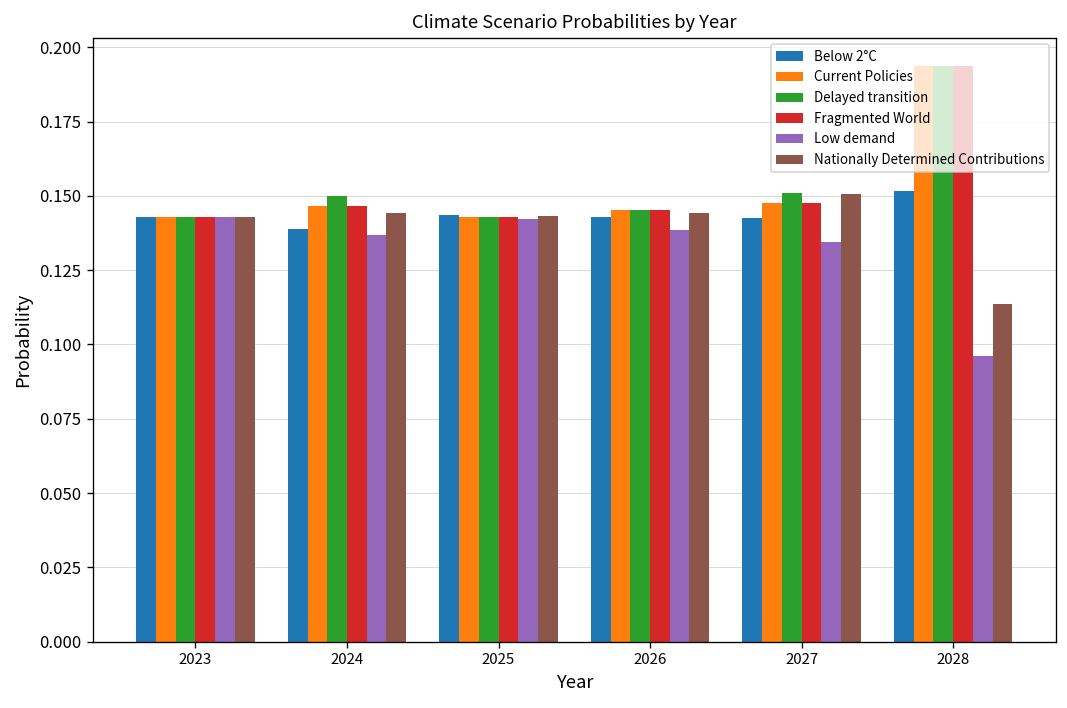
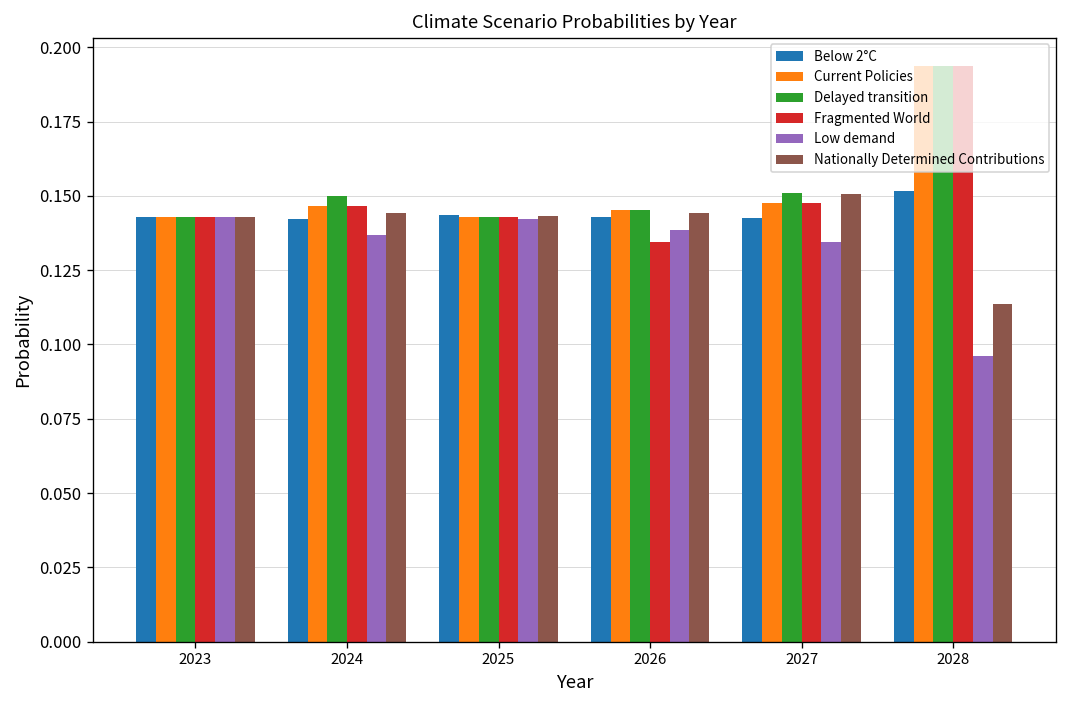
  {
    "Below 2°C": {
      "2023": 0.143,
-     "2024": 0.139,
+     "2024": 0.142,
      "2025": 0.143,
      "2026": 0.143,
      "2027": 0.143,
      "2028": 0.152
    },
    "Current Policies": {
      "2023": 0.143,
      "2024": 0.147,
      "2025": 0.143,
      "2026": 0.145,
      "2027": 0.148
    },
    "Delayed transition": {
      "2023": 0.143,
      "2024": 0.150,
      "2025": 0.143,
      "2026": 0.145,
      "2027": 0.151
    },
    "Fragmented World": {
      "2023": 0.143,
      "2024": 0.147,
      "2025": 0.143,
-     "2026": 0.145,
+     "2026": 0.134,
      "2027": 0.148
    },
    "Low demand": {
      "2023": 0.143,
      "2024": 0.137,
      "2025": 0.142,
      "2026": 0.138,
      "2027": 0.134,
      "2028": 0.096
    },
    "Nationally Determined Contributions": {
      "2023": 0.143,
      "2024": 0.144,
      "2025": 0.143,
      "2026": 0.144,
      "2027": 0.150,
      "2028": 0.114
    }
  }
